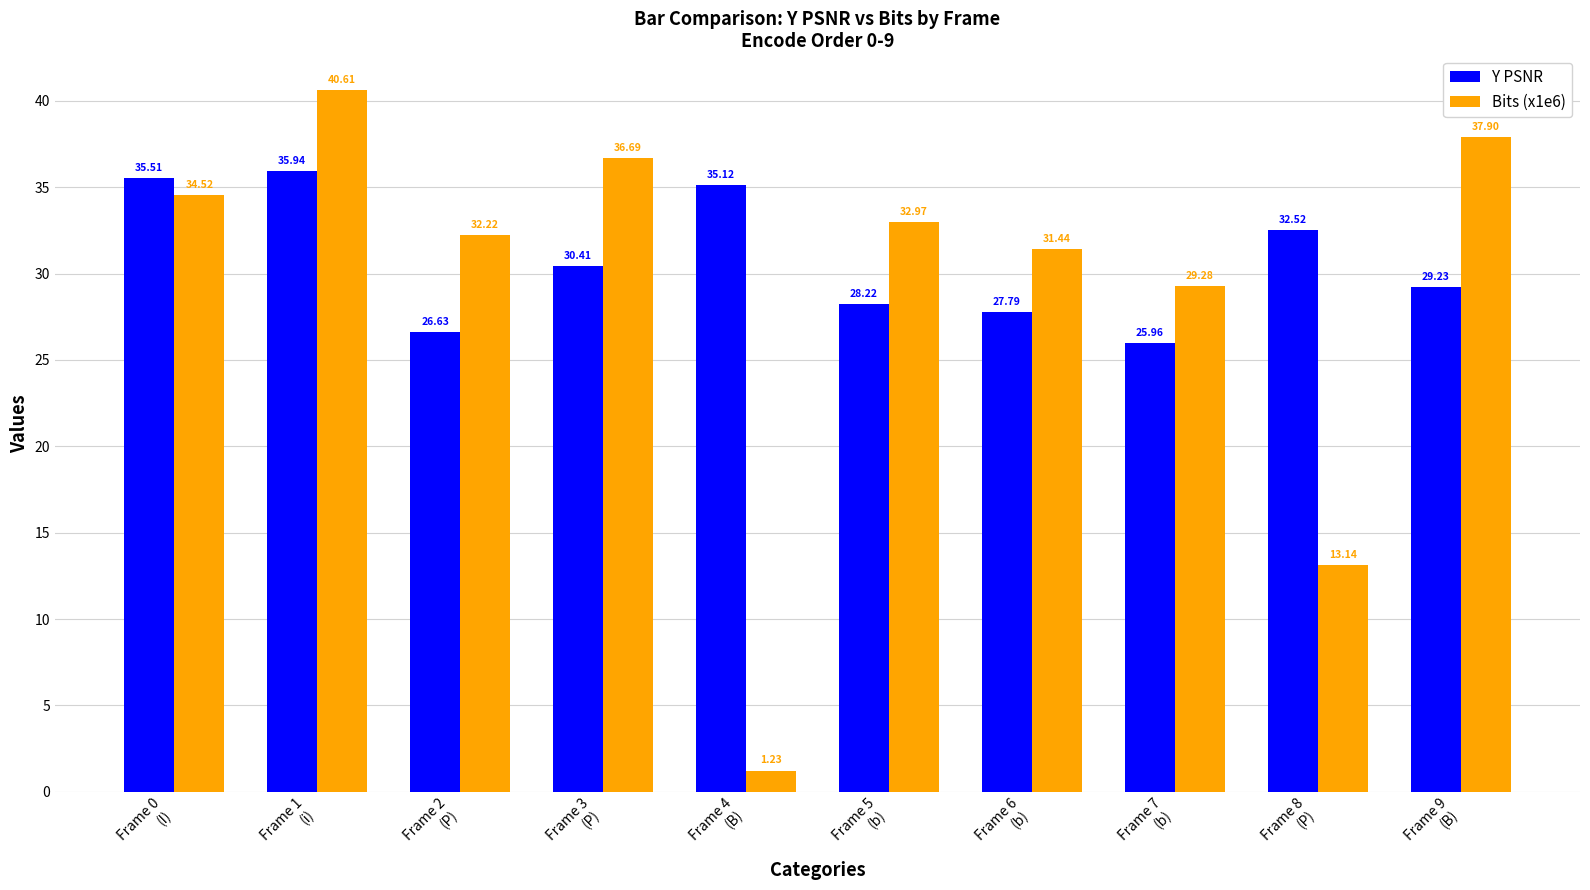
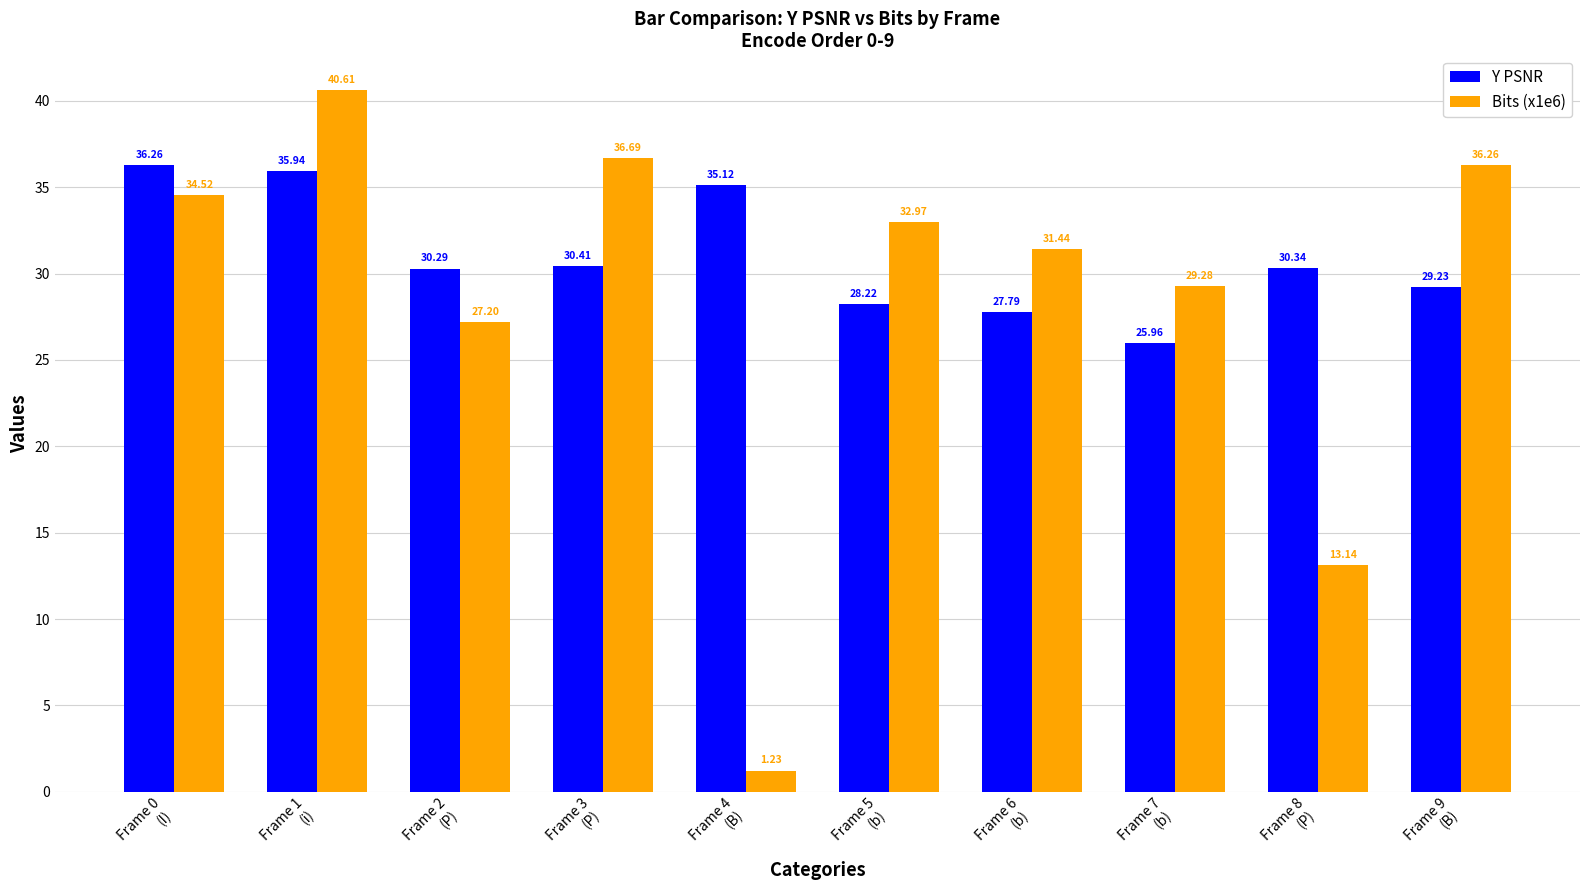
  {
    "Y PSNR": {
-     "Frame 0 (I)": 35.51,
+     "Frame 0 (I)": 36.26,
      "Frame 1 (i)": 35.94,
-     "Frame 2 (P)": 26.63,
+     "Frame 2 (P)": 30.29,
      "Frame 3 (P)": 30.41,
      "Frame 4 (B)": 35.12,
      "Frame 5 (b)": 28.22,
      "Frame 6 (b)": 27.79,
      "Frame 7 (b)": 25.96,
-     "Frame 8 (P)": 32.52,
+     "Frame 8 (P)": 30.34,
      "Frame 9 (B)": 29.23
    },
    "Bits (x1e6)": {
      "Frame 0 (I)": 34.52,
      "Frame 1 (i)": 40.61,
-     "Frame 2 (P)": 32.22,
+     "Frame 2 (P)": 27.20,
      "Frame 3 (P)": 36.69,
      "Frame 4 (B)": 1.23,
      "Frame 5 (b)": 32.97,
      "Frame 6 (b)": 31.44,
      "Frame 7 (b)": 29.28,
      "Frame 8 (P)": 13.14,
-     "Frame 9 (B)": 37.90
+     "Frame 9 (B)": 36.26
    }
  }
